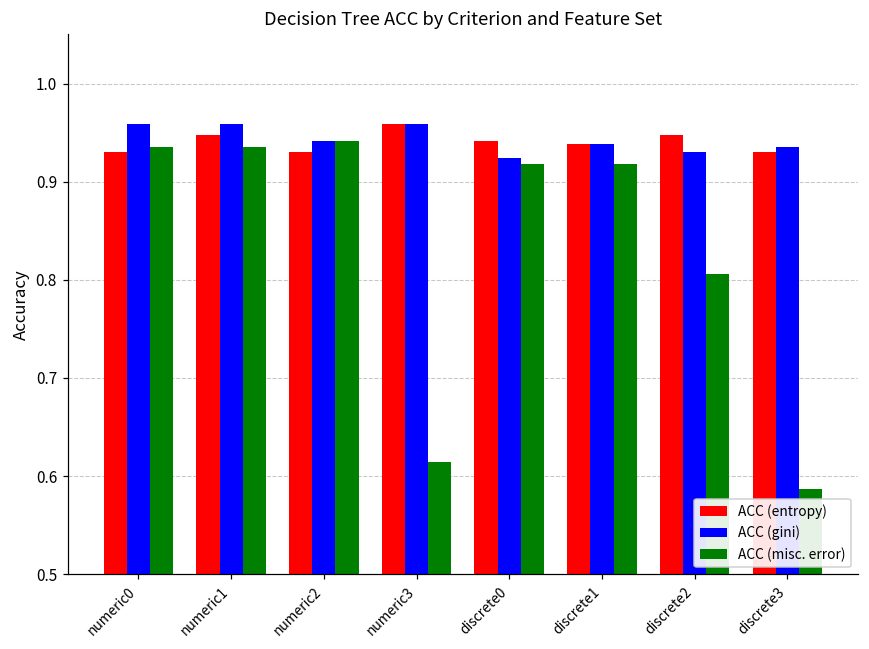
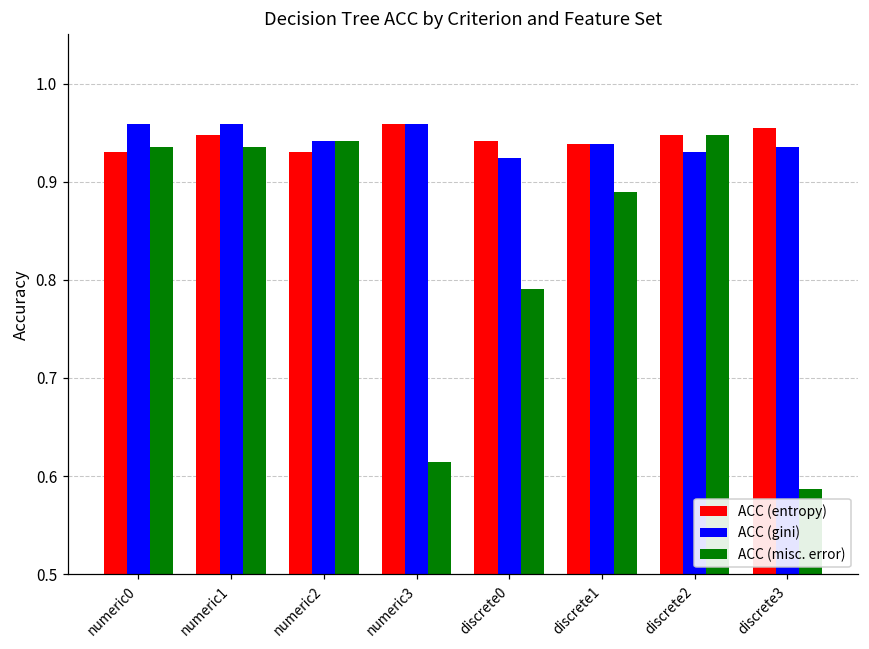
  {
    "ACC (entropy)": {
      "numeric0": 0.93,
      "numeric1": 0.95,
      "numeric2": 0.93,
      "numeric3": 0.96,
      "discrete0": 0.94,
      "discrete1": 0.94,
      "discrete2": 0.95,
-     "discrete3": 0.93
+     "discrete3": 0.95
    },
    "ACC (gini)": {
      "numeric0": 0.96,
      "numeric1": 0.96,
      "numeric2": 0.94,
      "numeric3": 0.96,
      "discrete0": 0.92,
      "discrete1": 0.94,
      "discrete2": 0.93,
      "discrete3": 0.94
    },
    "ACC (misc. error)": {
      "numeric0": 0.94,
      "numeric1": 0.94,
      "numeric2": 0.94,
      "numeric3": 0.61,
-     "discrete0": 0.92,
-     "discrete1": 0.92,
-     "discrete2": 0.81,
+     "discrete0": 0.79,
+     "discrete1": 0.89,
+     "discrete2": 0.95,
      "discrete3": 0.59
    }
  }
